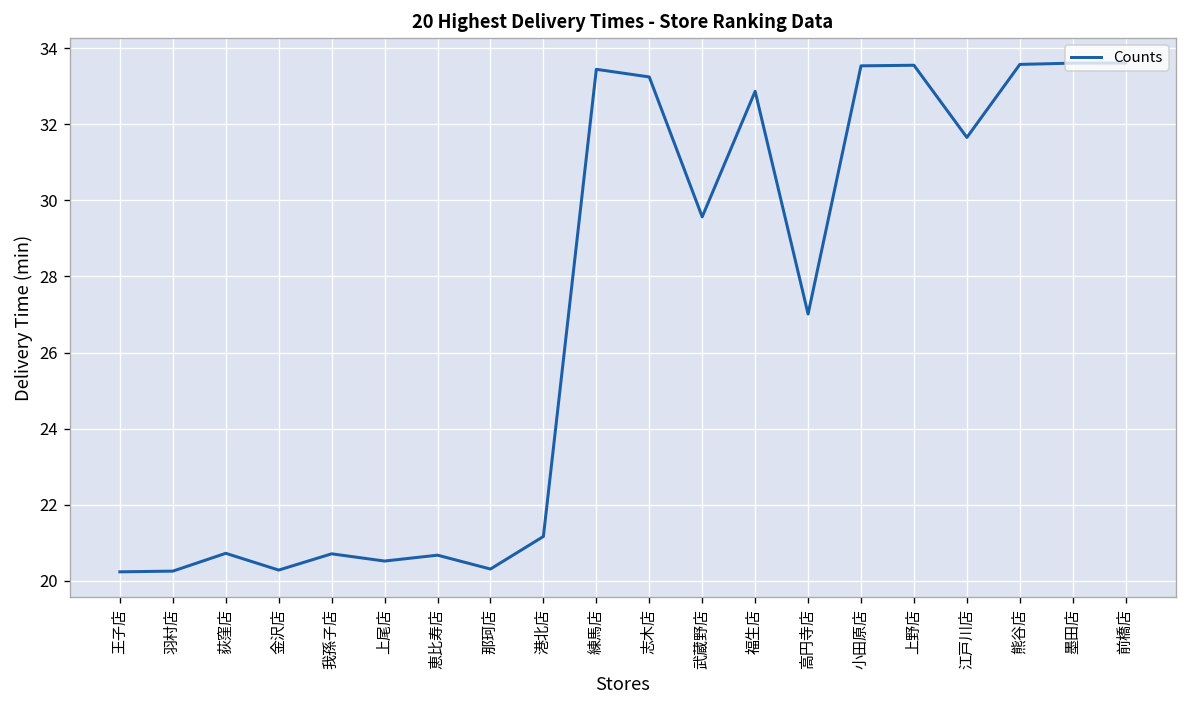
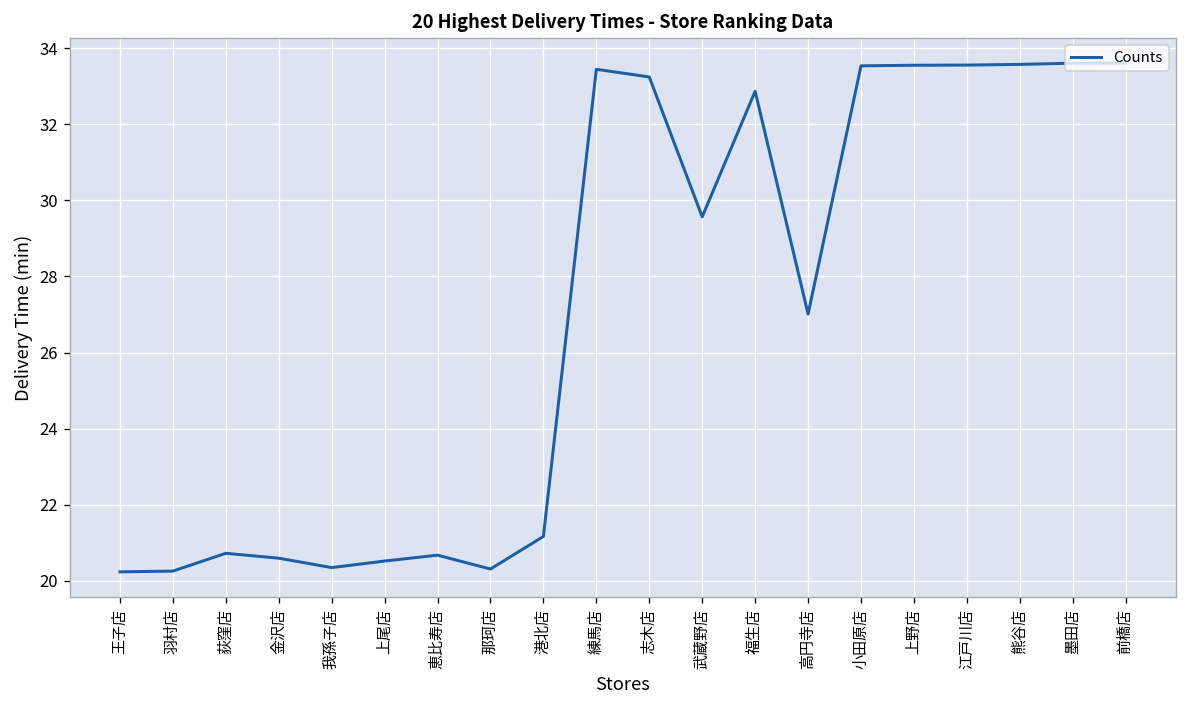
  {
    "王子店": 20.2,
    "羽村店": 20.3,
    "荻窪店": 20.7,
-   "金沢店": 20.3,
-   "我孫子店": 20.7,
+   "金沢店": 20.6,
+   "我孫子店": 20.3,
    "上尾店": 20.5,
    "恵比寿店": 20.7,
    "那珂店": 20.3,
    "港北店": 21.2,
    "練馬店": 33.4,
    "志木店": 33.2,
    "武蔵野店": 29.6,
    "福生店": 32.9,
    "高円寺店": 27.0,
    "小田原店": 33.5,
    "上野店": 33.5,
-   "江戸川店": 31.7,
+   "江戸川店": 33.6,
    "熊谷店": 33.6
  }
